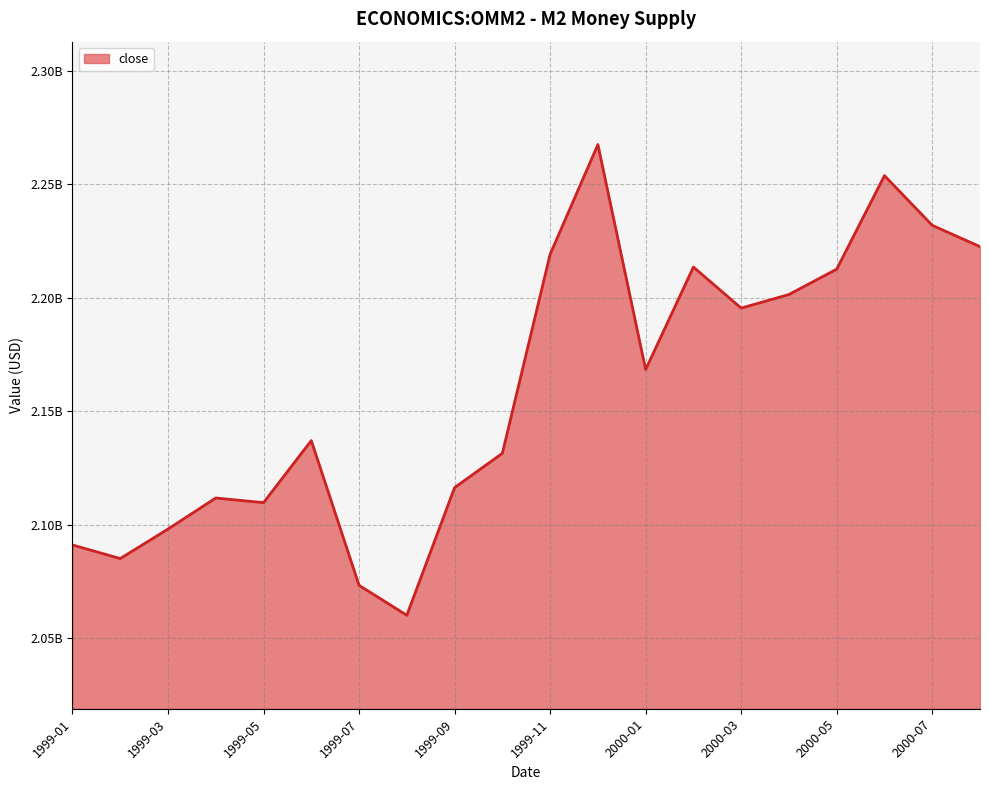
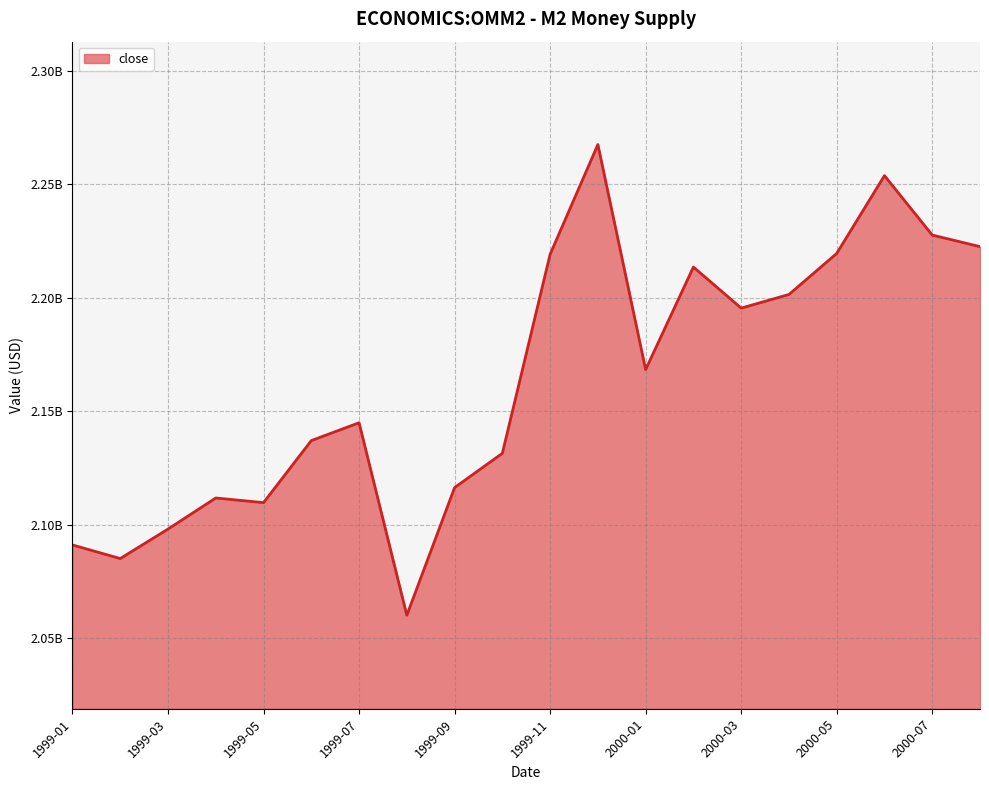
  {
    "1999-01": 2091000000,
    "1999-03": 2098000000,
    "1999-05": 2110000000,
-   "1999-07": 2073000000,
+   "1999-07": 2145000000,
    "1999-09": 2116000000,
    "1999-11": 2219000000,
    "2000-01": 2168000000,
    "2000-03": 2195000000,
-   "2000-05": 2213000000,
-   "2000-07": 2232000000
+   "2000-05": 2220000000,
+   "2000-07": 2228000000
  }
